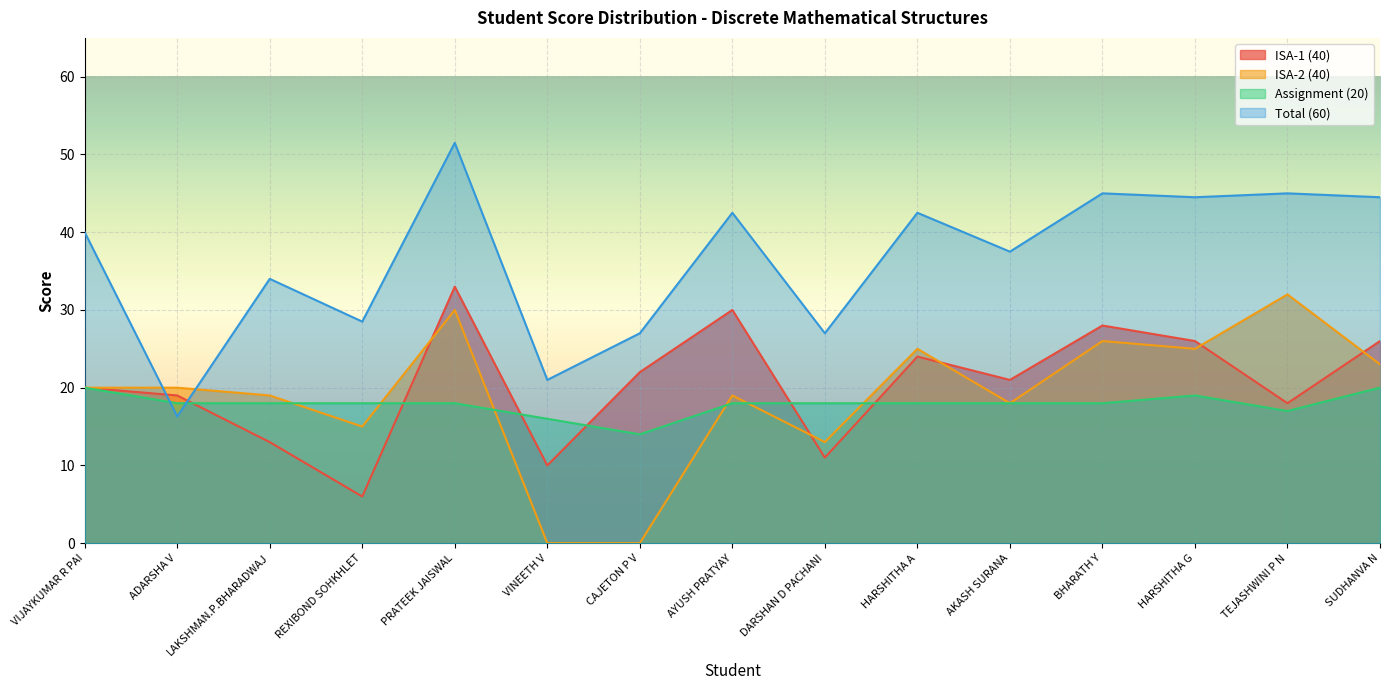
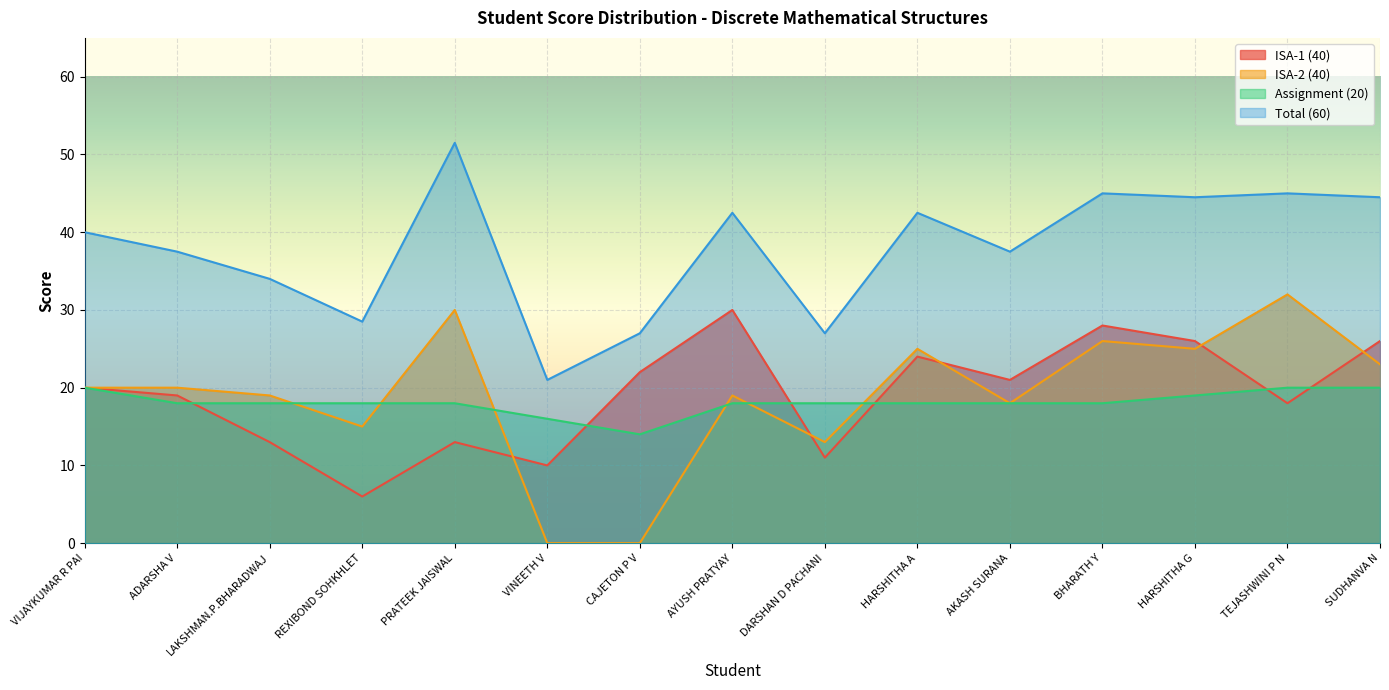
  {
    "ISA-1 (40)": {
      "ADARSHA V": 19,
      "LAKSHMAN.P.BHARADWAJ": 13,
      "REXIBOND SOHKHLET": 6,
-     "PRATEEK JAISWAL": 33,
+     "PRATEEK JAISWAL": 13,
      "VINEETH V": 10,
      "CAJETON P V": 22,
      "AYUSH PRATYAY": 30,
      "DARSHAN D PACHANI": 11,
      "HARSHITHA A": 24,
      "AKASH SURANA": 21,
      "BHARATH Y": 28,
      "HARSHITHA G": 26,
      "TEJASHWINI P N": 18,
      "SUDHANVA N": 26
    },
    "ISA-2 (40)": {
      "ADARSHA V": 20,
      "LAKSHMAN.P.BHARADWAJ": 19,
      "REXIBOND SOHKHLET": 15,
      "PRATEEK JAISWAL": 30,
      "VINEETH V": 0,
      "CAJETON P V": 0,
      "AYUSH PRATYAY": 19,
      "DARSHAN D PACHANI": 13,
      "HARSHITHA A": 25,
      "BHARATH Y": 26,
      "HARSHITHA G": 25,
      "TEJASHWINI P N": 32,
      "SUDHANVA N": 23
    },
    "Assignment (20)": {
      "ADARSHA V": 18,
      "LAKSHMAN.P.BHARADWAJ": 18,
      "REXIBOND SOHKHLET": 18,
      "PRATEEK JAISWAL": 18,
      "VINEETH V": 16,
      "CAJETON P V": 14,
      "AYUSH PRATYAY": 18,
      "DARSHAN D PACHANI": 18,
      "HARSHITHA A": 18,
      "BHARATH Y": 18,
      "HARSHITHA G": 19,
-     "TEJASHWINI P N": 17,
+     "TEJASHWINI P N": 20,
      "SUDHANVA N": 20
    },
    "Total (60)": {
      "VIJAYKUMAR R PAI": 40,
-     "ADARSHA V": 16,
+     "ADARSHA V": 38,
      "LAKSHMAN.P.BHARADWAJ": 34,
      "REXIBOND SOHKHLET": 29,
      "PRATEEK JAISWAL": 52,
      "VINEETH V": 21,
      "CAJETON P V": 27,
      "AYUSH PRATYAY": 43,
      "DARSHAN D PACHANI": 27,
      "HARSHITHA A": 43,
      "AKASH SURANA": 38,
      "BHARATH Y": 45,
      "HARSHITHA G": 45,
      "TEJASHWINI P N": 45,
      "SUDHANVA N": 45
    }
  }
